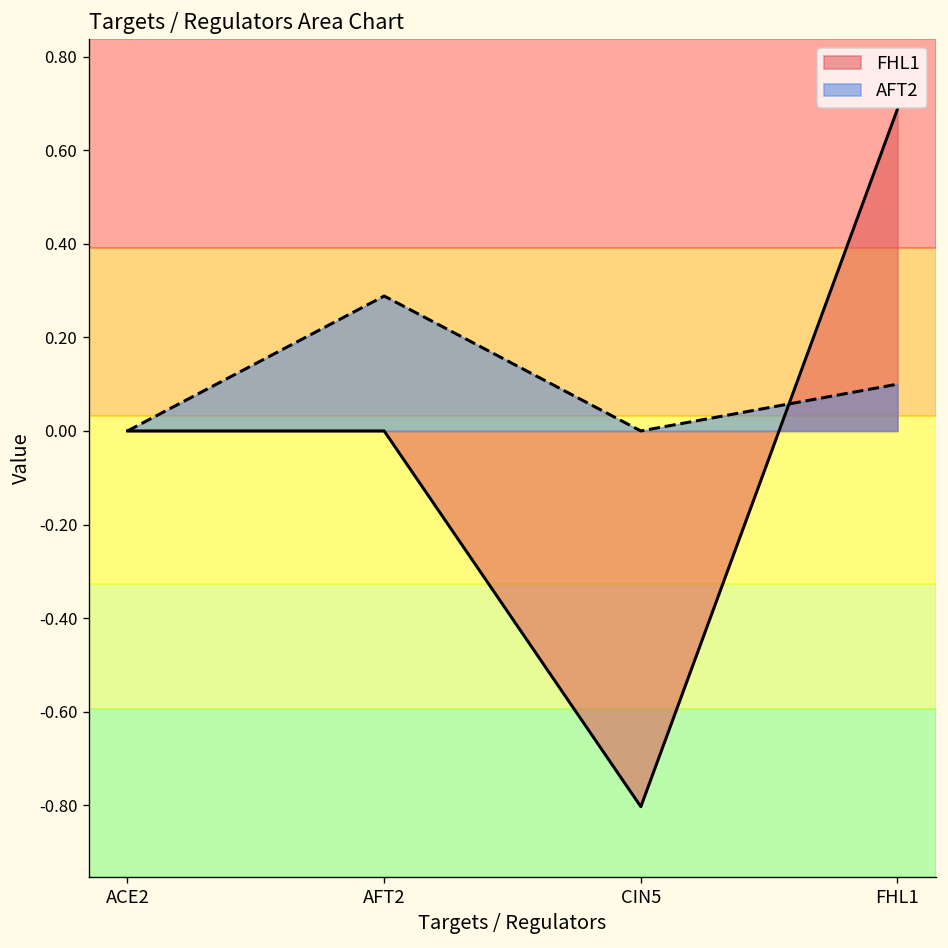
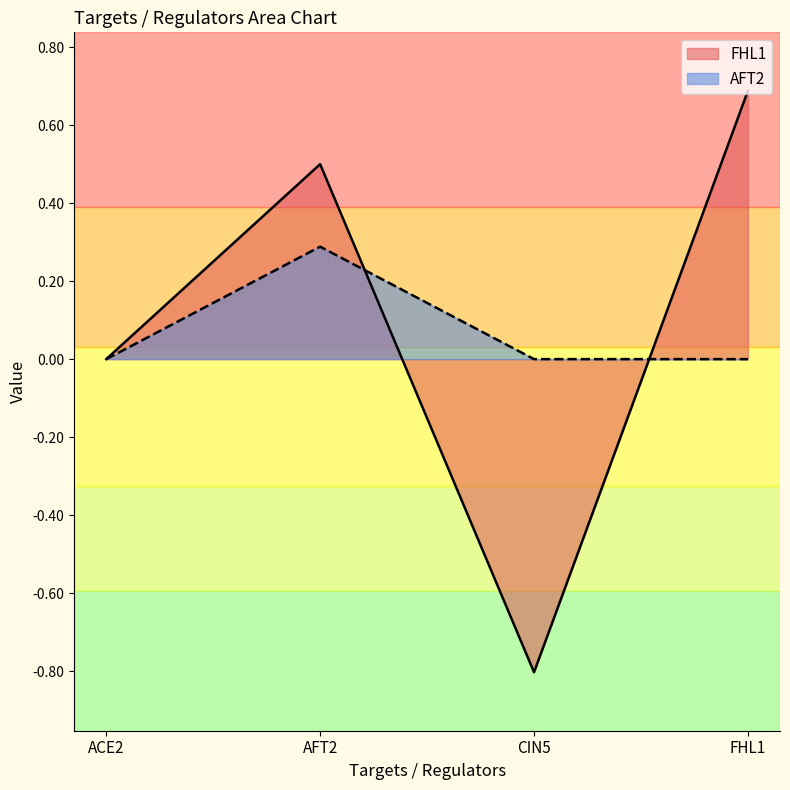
  {
    "FHL1": {
-     "AFT2": 0.0
+     "AFT2": 0.5
    },
    "AFT2": {
      "AFT2": 0.29,
-     "FHL1": 0.1
+     "FHL1": 0.0
    }
  }
